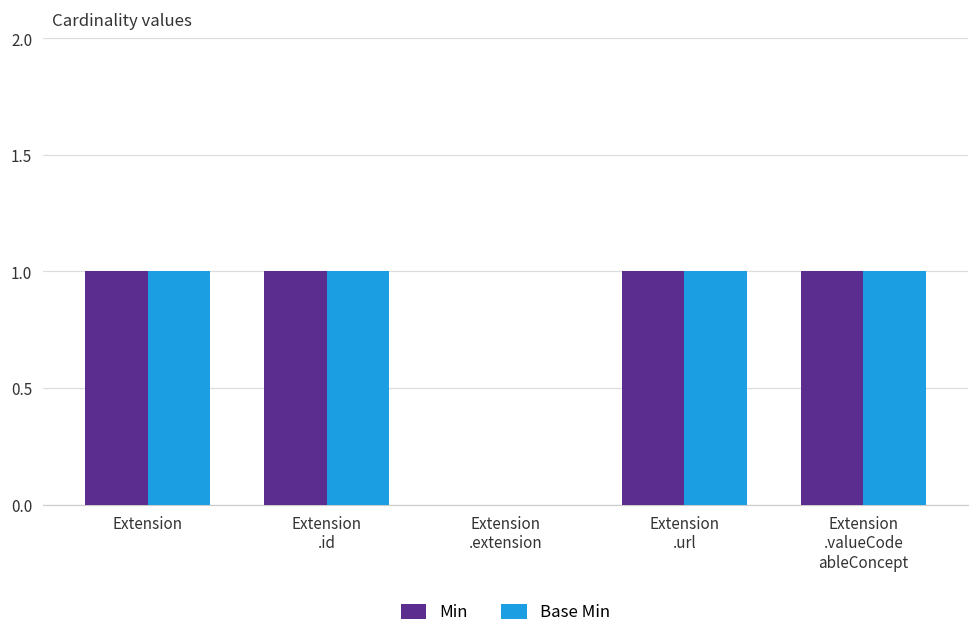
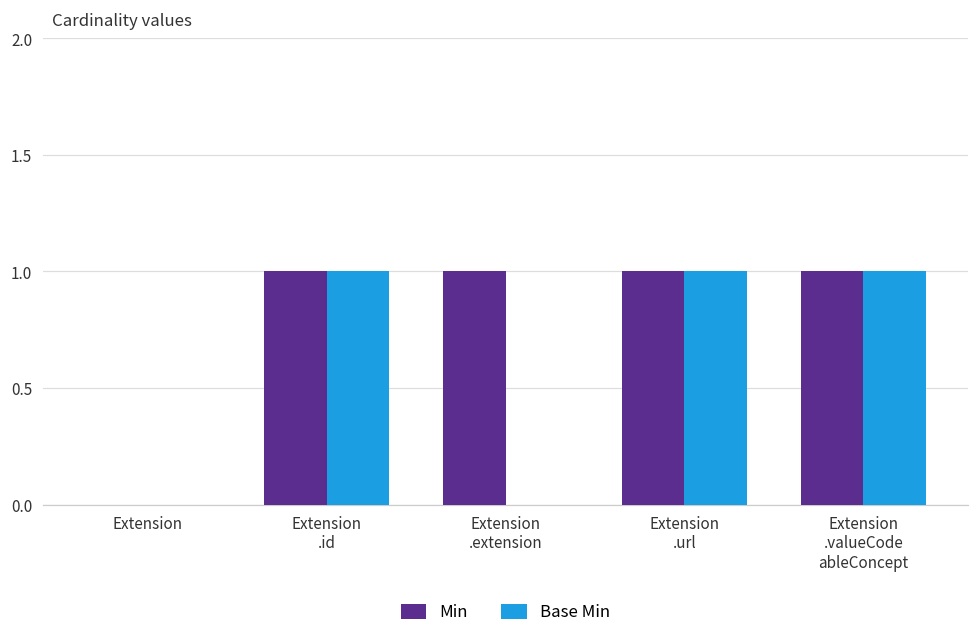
  {
    "Min": {
-     "Extension": 1,
+     "Extension": 0,
      "Extension .id": 1,
-     "Extension .extension": 0,
+     "Extension .extension": 1,
      "Extension .url": 1,
      "Extension .valueCode ableConcept": 1
    },
    "Base Min": {
-     "Extension": 1,
+     "Extension": 0,
      "Extension .id": 1,
      "Extension .extension": 0,
      "Extension .url": 1,
      "Extension .valueCode ableConcept": 1
    }
  }
